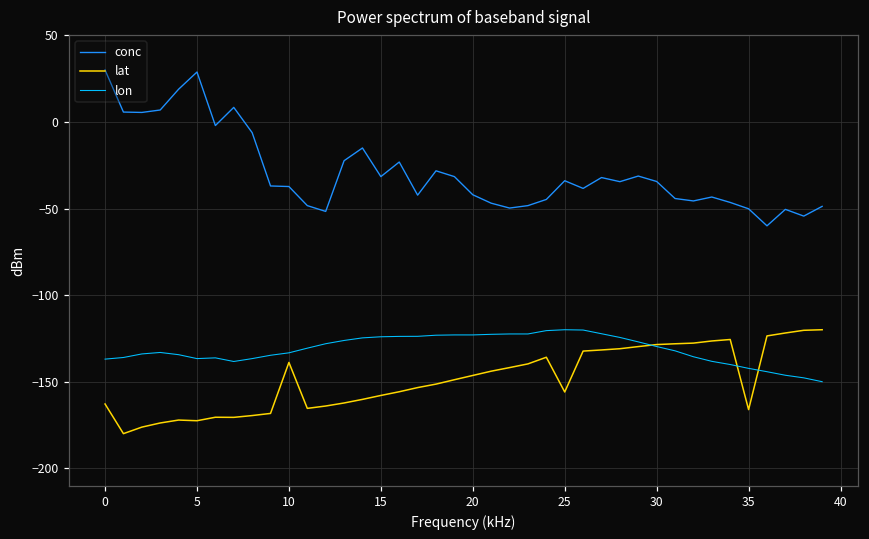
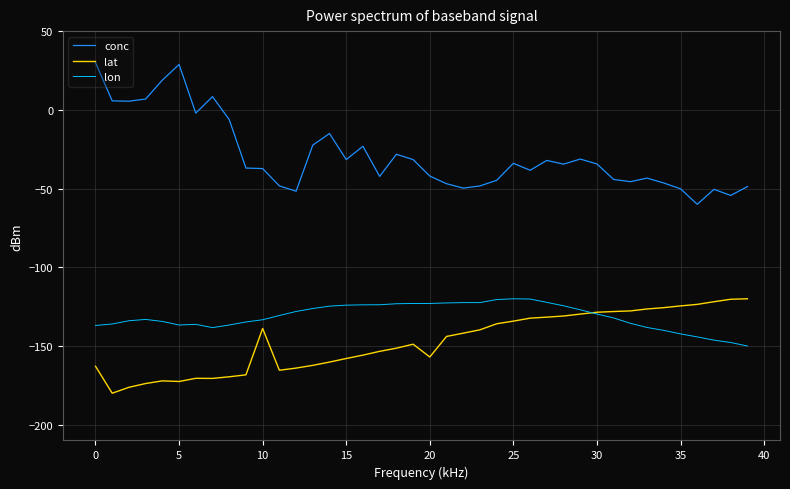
  {
    "lat": {
      "0": -163,
      "5": -173,
      "10": -139,
      "15": -158,
-     "20": -146,
-     "25": -156,
-     "35": -166
+     "20": -157,
+     "25": -134,
+     "35": -125
    }
  }
